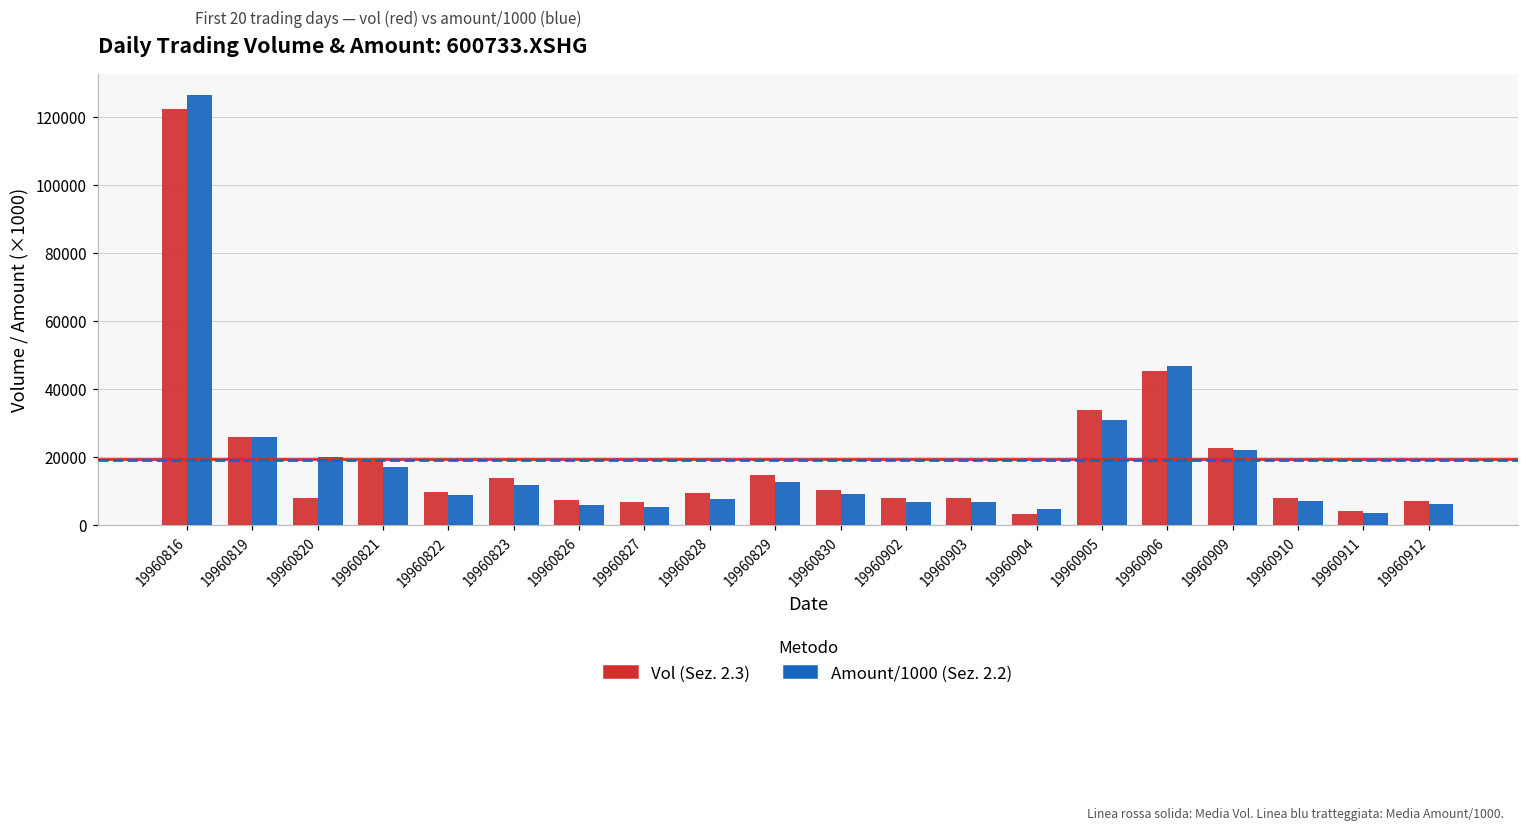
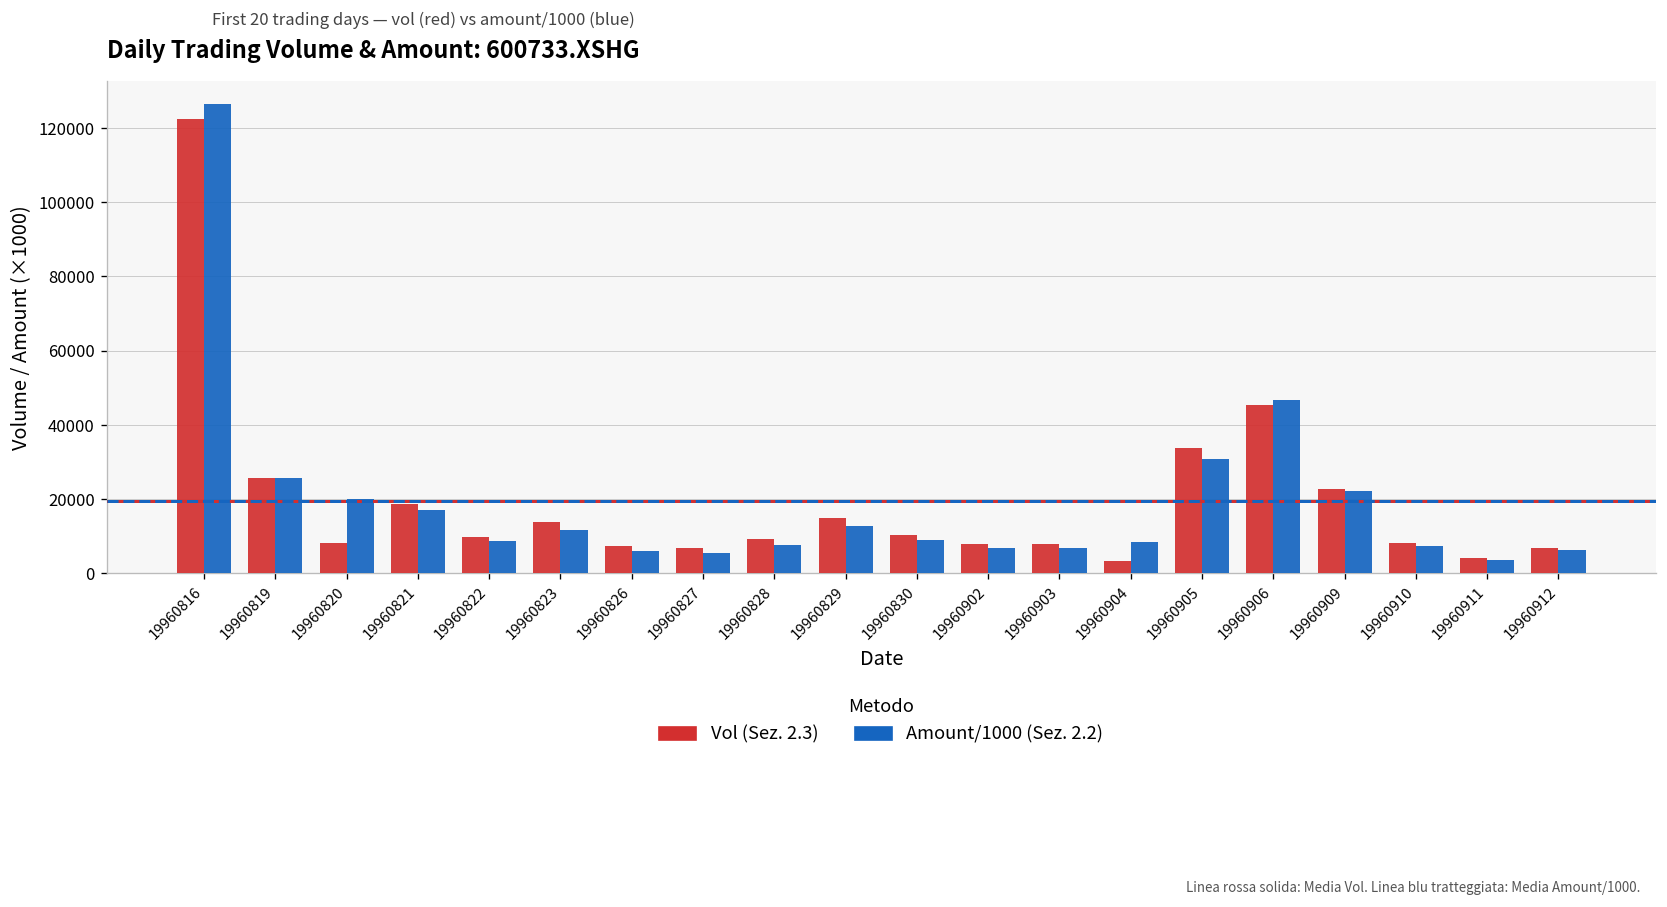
  {
    "Vol (Sez. 2.3)": {
      "19960816": 122000,
      "19960819": 26000,
      "19960820": 8000,
      "19960821": 19000,
      "19960822": 10000,
      "19960823": 14000,
      "19960826": 7000,
      "19960827": 7000,
      "19960828": 9000,
      "19960829": 15000,
      "19960830": 10000,
      "19960902": 8000,
      "19960903": 8000,
      "19960904": 3000,
      "19960905": 34000,
      "19960906": 45000,
      "19960909": 23000,
      "19960910": 8000,
      "19960911": 4000,
      "19960912": 7000
    },
    "Amount/1000 (Sez. 2.2)": {
      "19960816": 126000,
      "19960819": 26000,
      "19960820": 20000,
      "19960821": 17000,
      "19960822": 9000,
      "19960823": 12000,
      "19960826": 6000,
      "19960827": 5000,
      "19960828": 8000,
      "19960829": 13000,
      "19960830": 9000,
      "19960902": 7000,
      "19960903": 7000,
-     "19960904": 5000,
+     "19960904": 8000,
      "19960905": 31000,
      "19960906": 47000,
      "19960909": 22000,
      "19960910": 7000,
      "19960911": 4000,
      "19960912": 6000
    }
  }
